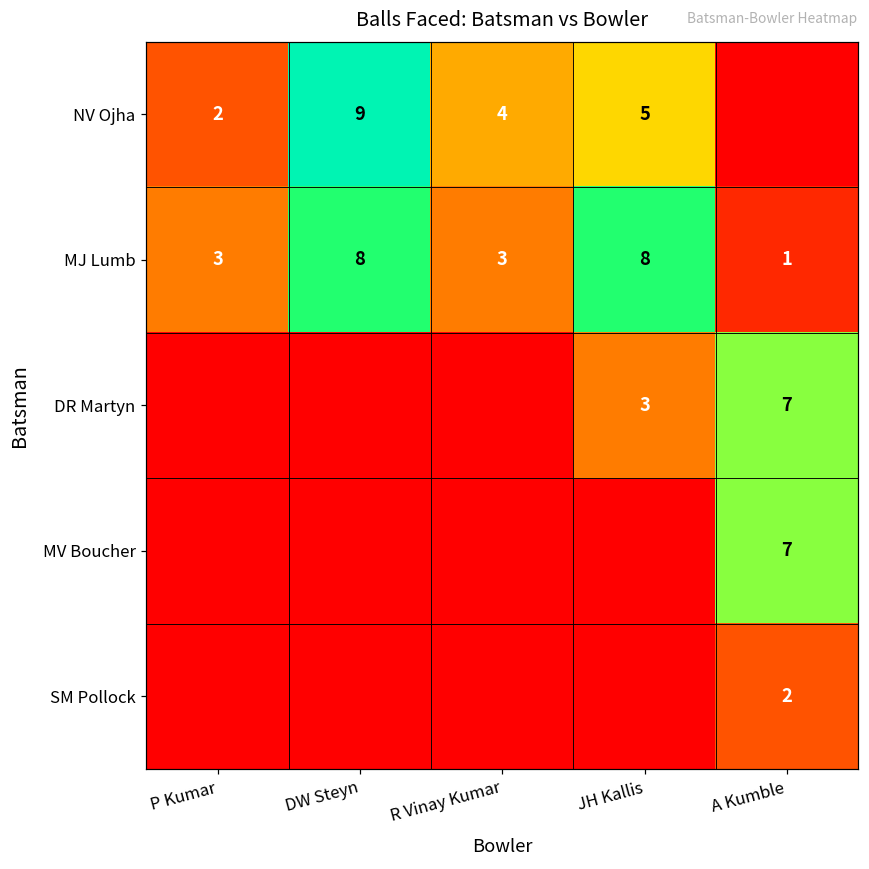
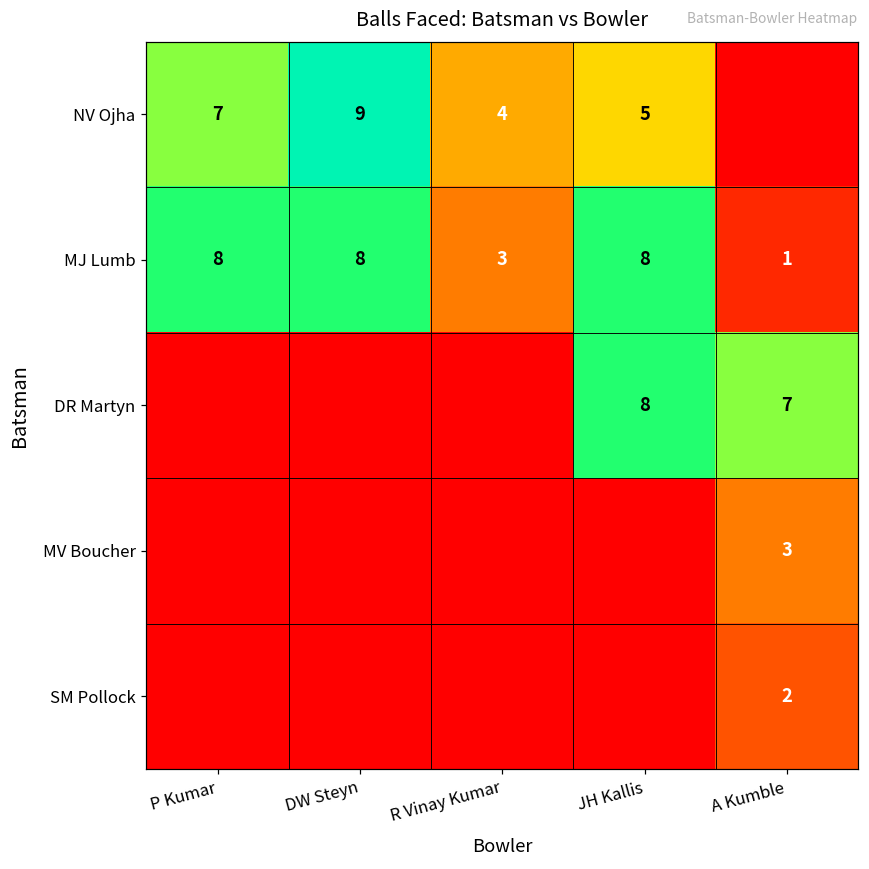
  {
    "NV Ojha": {
-     "P Kumar": 2,
+     "P Kumar": 7,
      "DW Steyn": 9,
      "R Vinay Kumar": 4,
      "JH Kallis": 5
    },
    "MJ Lumb": {
-     "P Kumar": 3,
+     "P Kumar": 8,
      "DW Steyn": 8,
      "R Vinay Kumar": 3,
      "JH Kallis": 8,
      "A Kumble": 1
    },
    "DR Martyn": {
-     "JH Kallis": 3,
+     "JH Kallis": 8,
      "A Kumble": 7
    },
    "MV Boucher": {
-     "A Kumble": 7
+     "A Kumble": 3
    },
    "SM Pollock": {
      "A Kumble": 2
    }
  }
